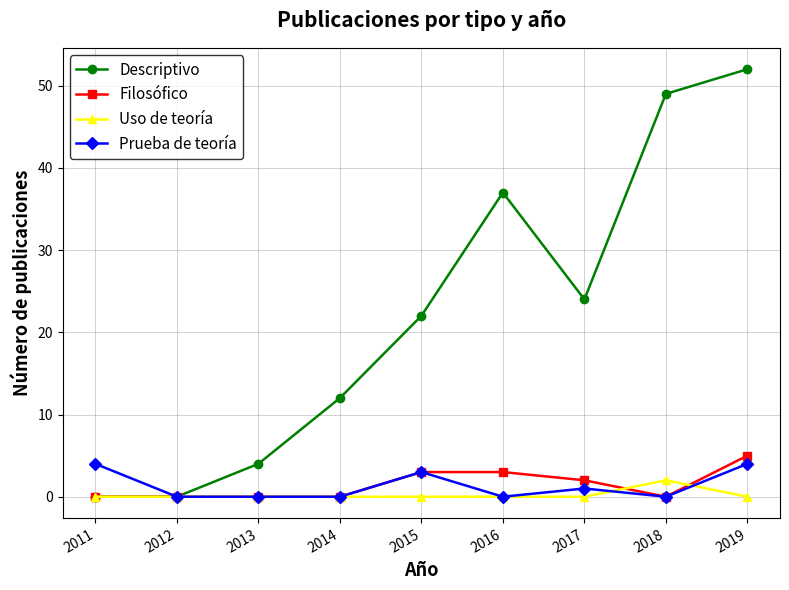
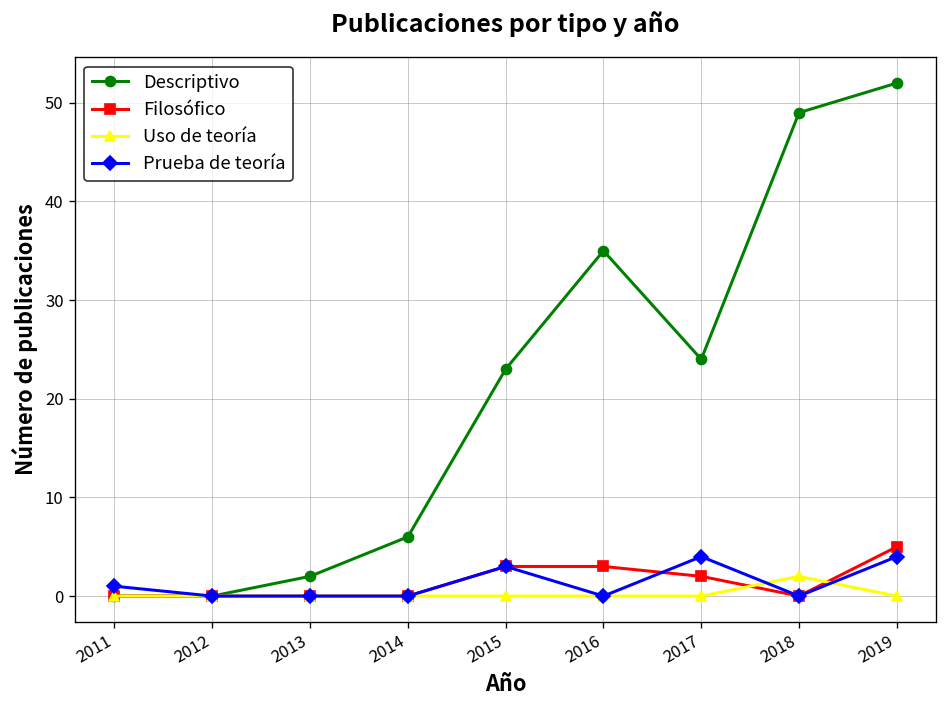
  {
    "Descriptivo": {
-     "2013": 4,
-     "2014": 12,
-     "2015": 22,
-     "2016": 37,
+     "2013": 2,
+     "2014": 6,
+     "2015": 23,
+     "2016": 35,
      "2017": 24,
      "2018": 49,
      "2019": 52
    },
    "Filosófico": {
      "2016": 3,
      "2017": 2,
      "2019": 5
    },
    "Uso de teoría": {
      "2015": 0,
      "2017": 0,
      "2018": 2,
      "2019": 0
    },
    "Prueba de teoría": {
-     "2011": 4,
-     "2017": 1,
+     "2011": 1,
+     "2017": 4,
      "2019": 4
    }
  }
